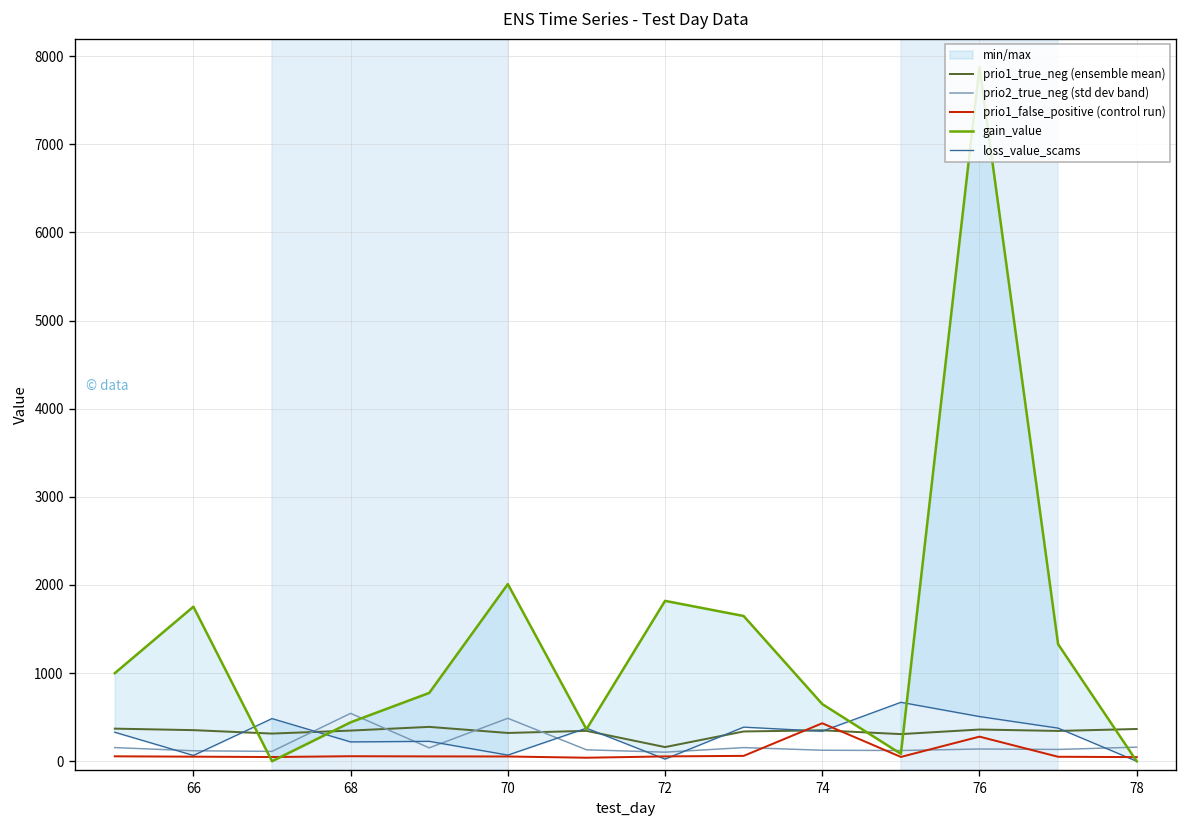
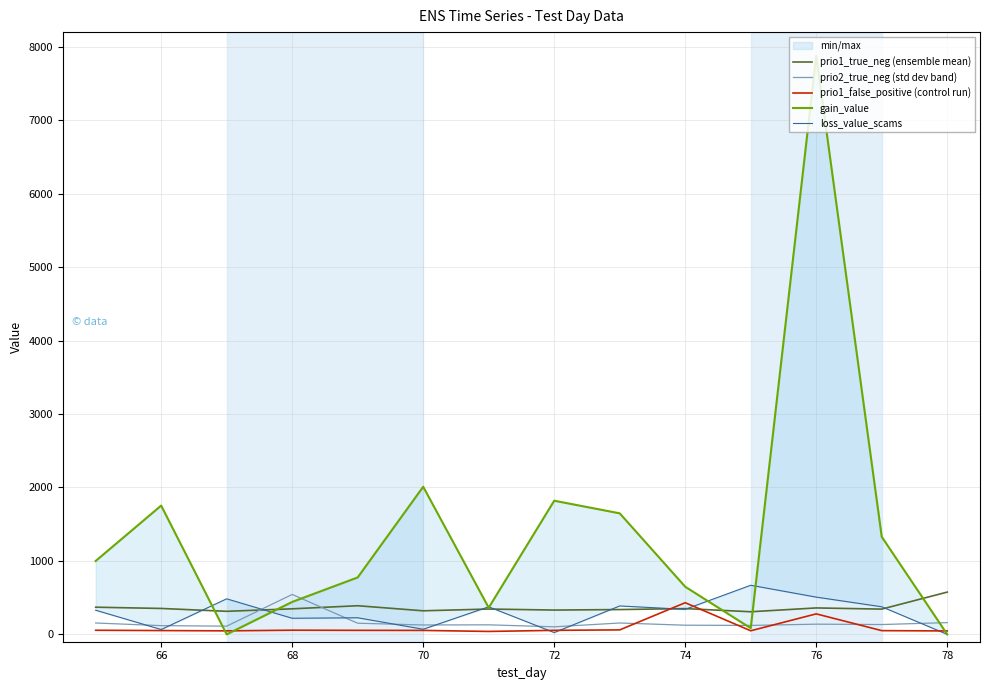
  {
    "prio1_true_neg (ensemble mean)": {
      "66": 400,
      "68": 300,
      "70": 300,
-     "72": 200,
+     "72": 300,
      "76": 400,
-     "78": 400
+     "78": 600
    },
    "prio2_true_neg (std dev band)": {
      "66": 100,
      "68": 500,
-     "70": 500,
+     "70": 100,
      "72": 100,
      "74": 100,
      "76": 100,
      "78": 200
    },
    "prio1_false_positive (control run)": {
      "68": 100,
      "74": 400,
      "76": 300,
      "78": 0
    },
    "loss_value_scams": {
      "68": 200,
      "76": 500
    }
  }
